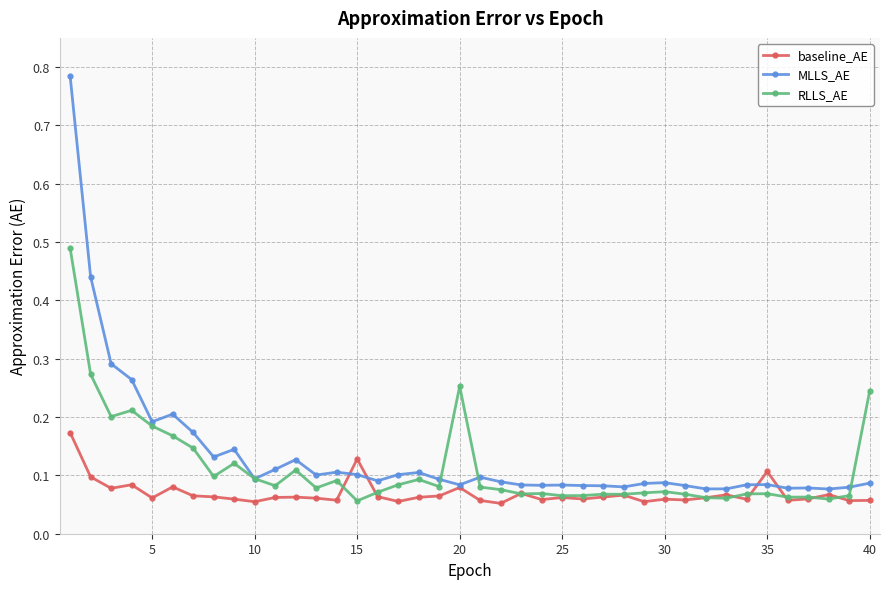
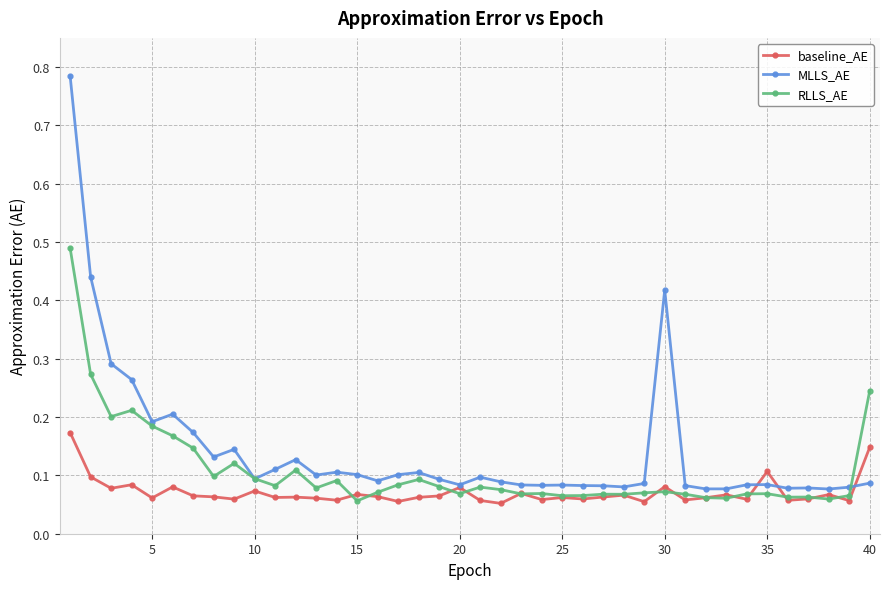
  {
    "baseline_AE": {
      "5": 0.06,
-     "10": 0.05,
-     "15": 0.13,
+     "10": 0.07,
+     "15": 0.07,
      "20": 0.08,
-     "30": 0.06,
+     "30": 0.08,
      "35": 0.11,
-     "40": 0.06
+     "40": 0.15
    },
    "MLLS_AE": {
      "5": 0.19,
      "15": 0.10,
      "20": 0.08,
      "25": 0.08,
-     "30": 0.09,
+     "30": 0.42,
      "35": 0.08,
      "40": 0.09
    },
    "RLLS_AE": {
      "5": 0.18,
      "15": 0.06,
-     "20": 0.25,
+     "20": 0.07,
      "30": 0.07,
      "35": 0.07,
      "40": 0.25
    }
  }
